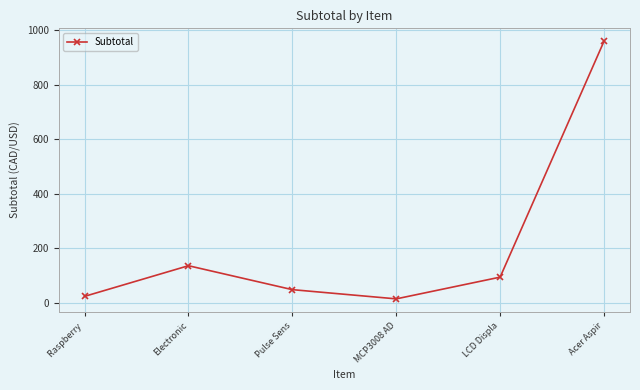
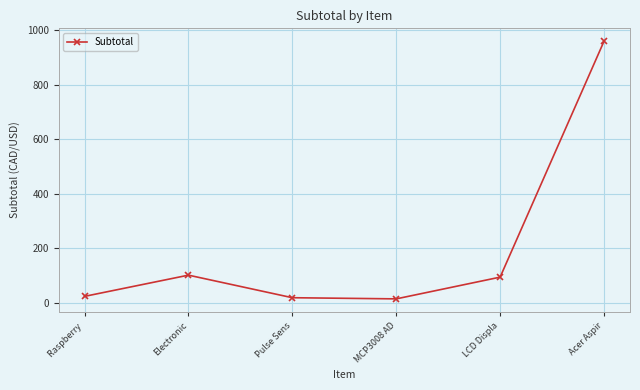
  {
    "Raspberry": 20,
-   "Electronic": 140,
-   "Pulse Sens": 50,
+   "Electronic": 100,
+   "Pulse Sens": 20,
    "MCP3008 AD": 10,
    "LCD Displa": 90,
    "Acer Aspir": 960
  }
